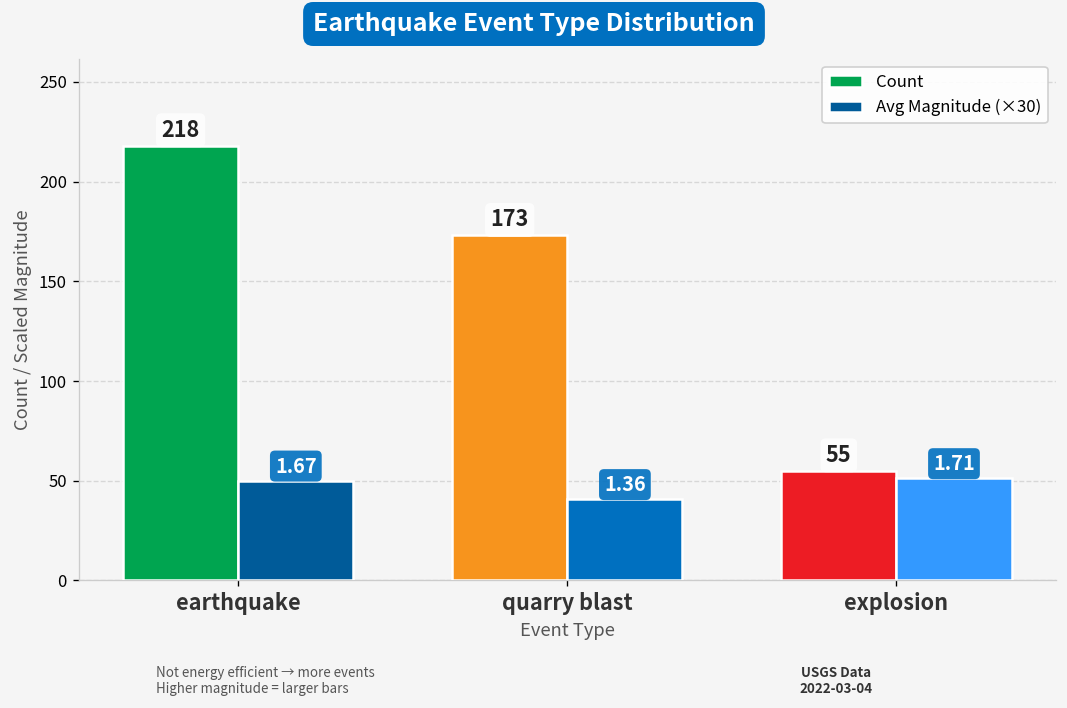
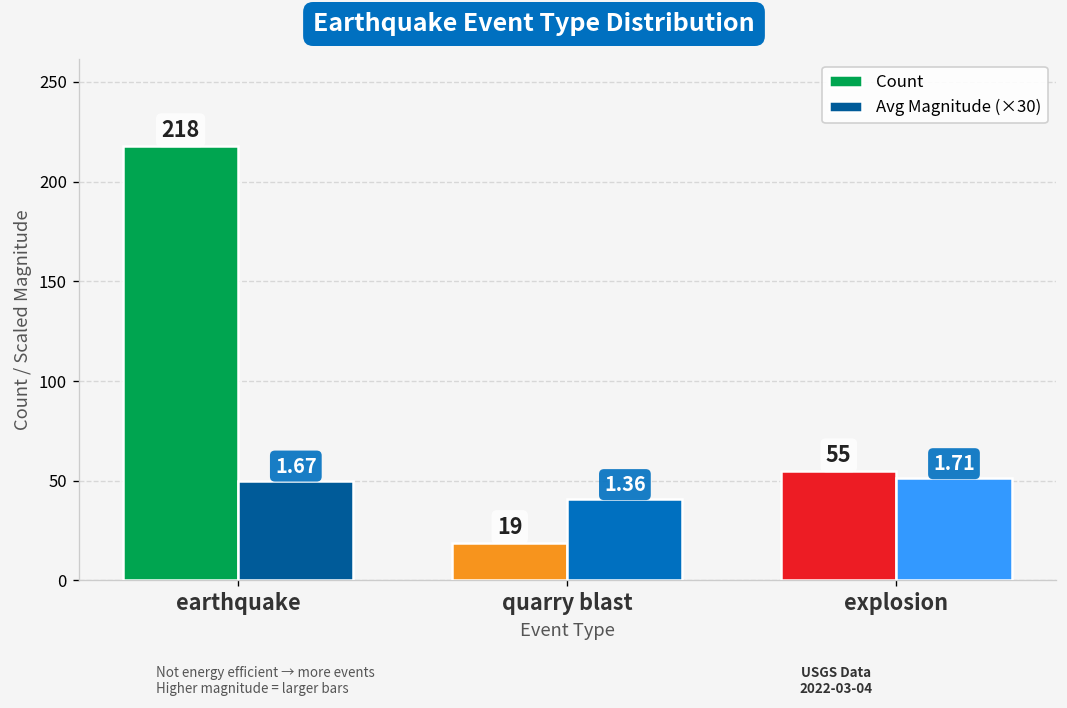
  {
    "Count": {
-     "quarry blast": 173
+     "quarry blast": 19
    }
  }
